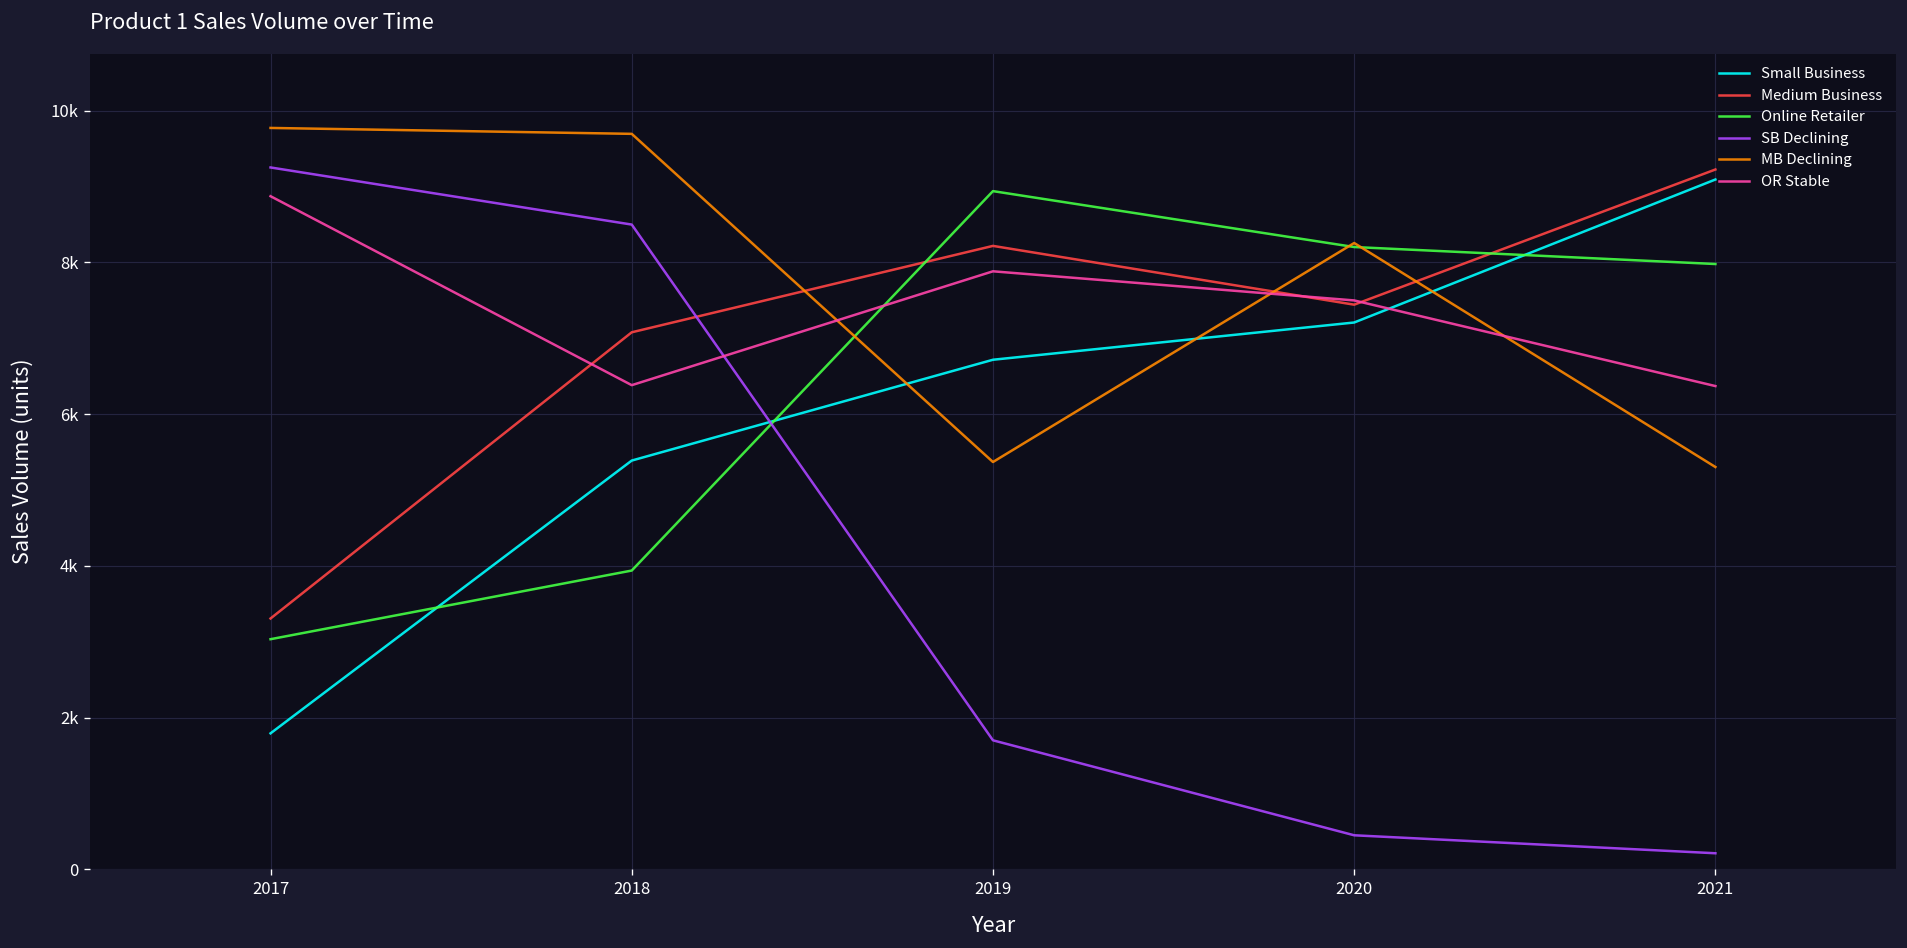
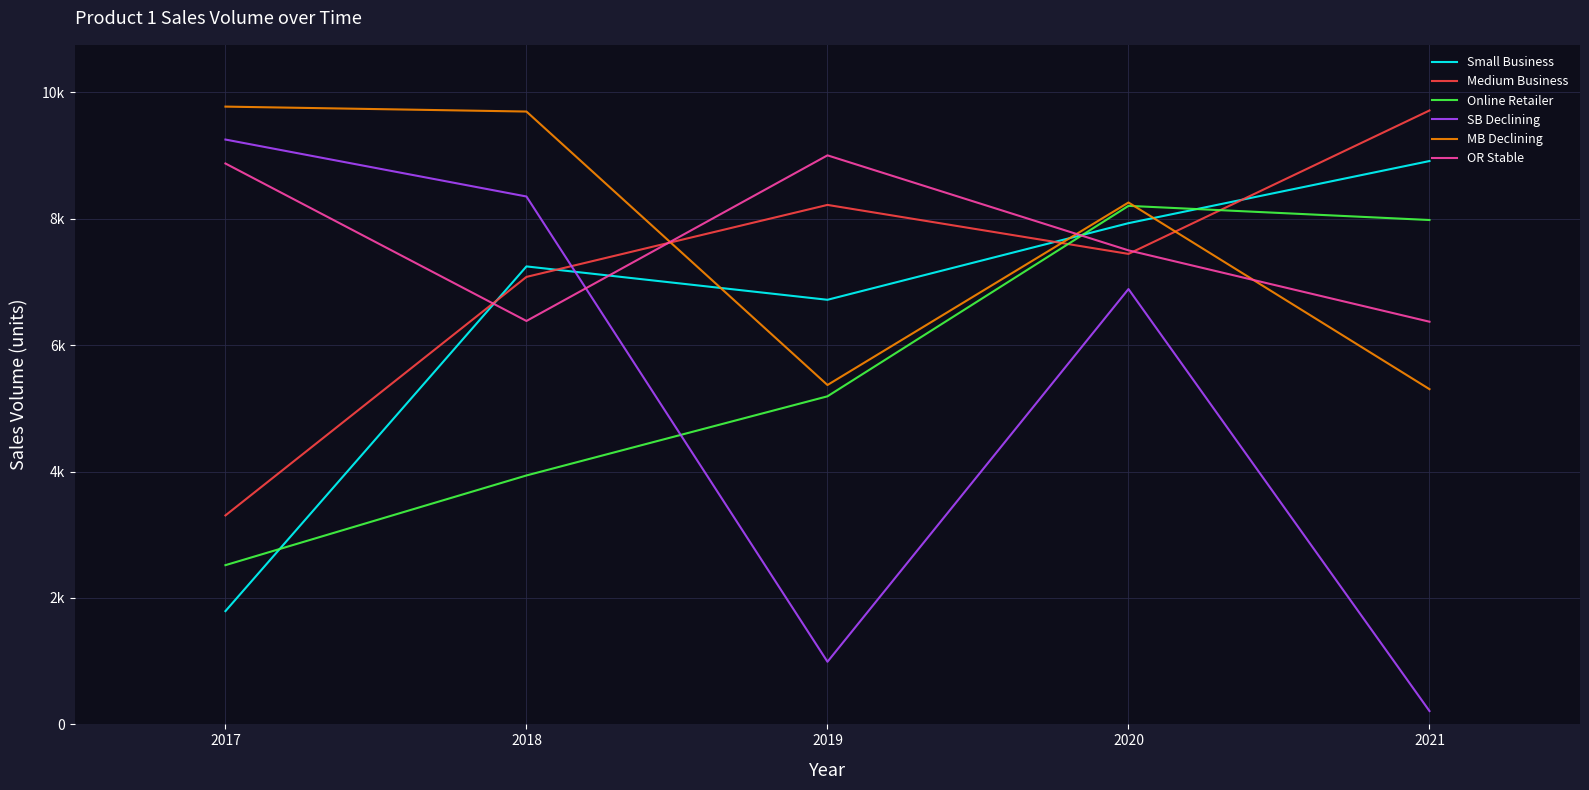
  {
    "Small Business": {
      "2017": 1800,
-     "2018": 5400,
+     "2018": 7200,
      "2019": 6700,
-     "2020": 7200,
-     "2021": 9100
+     "2020": 7900,
+     "2021": 8900
    },
    "Medium Business": {
      "2017": 3300,
      "2018": 7100,
      "2019": 8200,
      "2020": 7400,
-     "2021": 9200
+     "2021": 9700
    },
    "Online Retailer": {
-     "2017": 3000,
+     "2017": 2500,
      "2018": 3900,
-     "2019": 8900,
+     "2019": 5200,
      "2020": 8200,
      "2021": 8000
    },
    "SB Declining": {
      "2017": 9300,
-     "2018": 8500,
-     "2019": 1700,
-     "2020": 400,
+     "2018": 8400,
+     "2019": 1000,
+     "2020": 6900,
      "2021": 200
    },
    "MB Declining": {
      "2017": 9800,
      "2018": 9700,
      "2019": 5400,
      "2020": 8300,
      "2021": 5300
    },
    "OR Stable": {
      "2017": 8900,
      "2018": 6400,
-     "2019": 7900,
+     "2019": 9000,
      "2020": 7500,
      "2021": 6400
    }
  }
